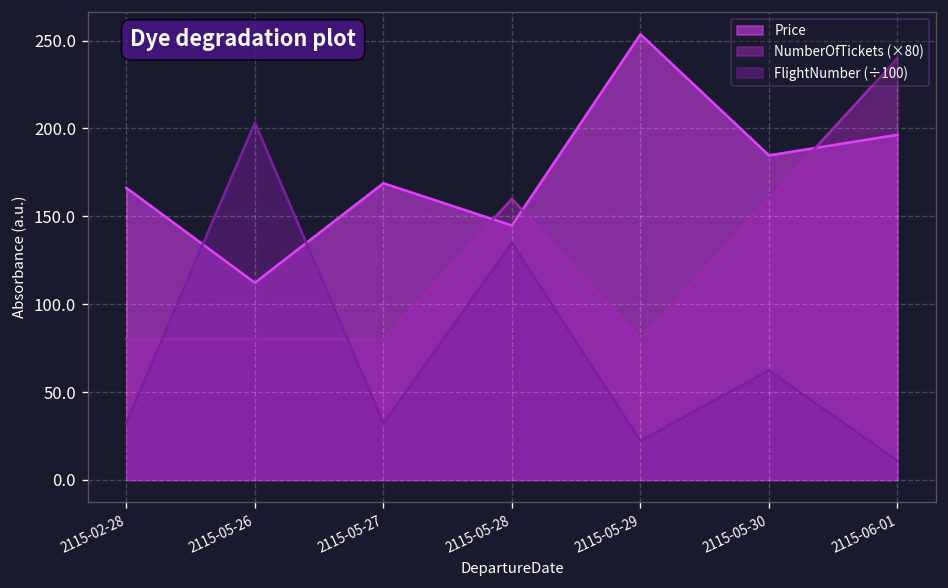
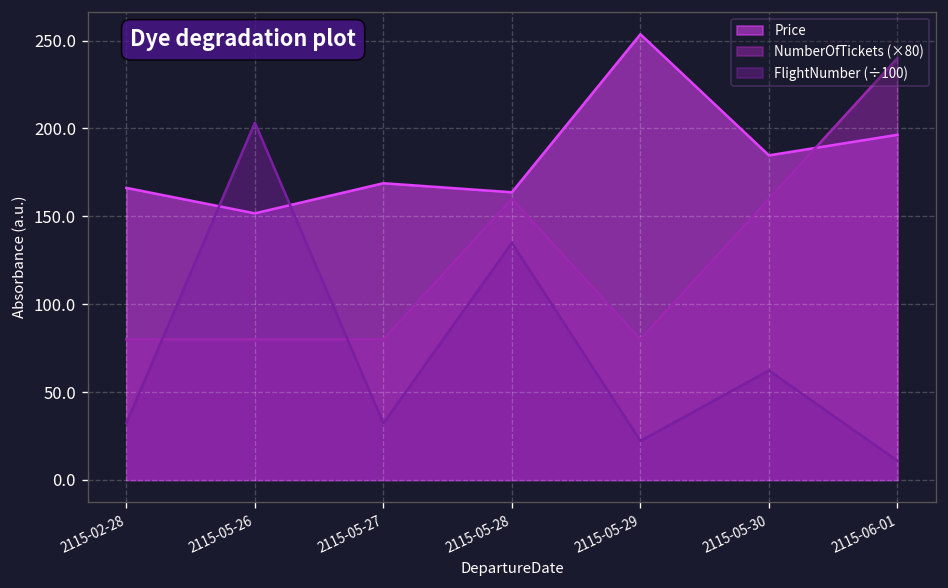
  {
    "Price": {
      "2115-02-28": 166,
-     "2115-05-26": 112,
+     "2115-05-26": 152,
      "2115-05-27": 169,
-     "2115-05-28": 145,
+     "2115-05-28": 164,
      "2115-05-29": 254,
      "2115-05-30": 185,
      "2115-06-01": 196
    }
  }
